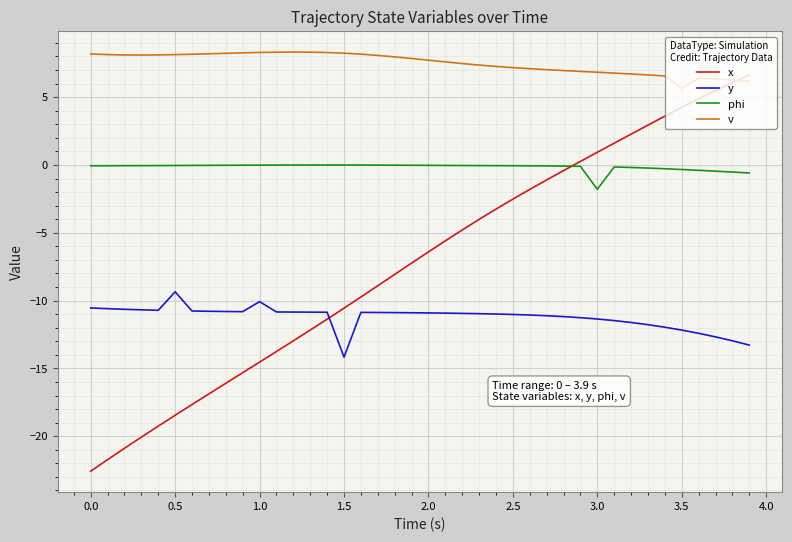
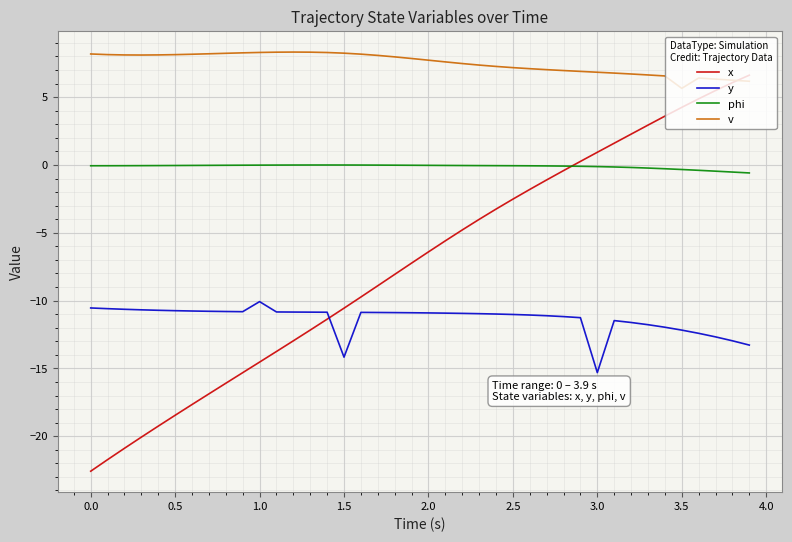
  {
    "x": {
      "0.0": -22.6,
      "0.5": -18.5,
      "1.0": -14.5,
      "1.5": -10.6,
      "2.0": -6.4,
      "2.5": -2.5,
      "3.0": 0.9
    },
    "y": {
      "0.0": -10.5,
-     "0.5": -9.4,
+     "0.5": -10.7,
      "1.0": -10.1,
      "1.5": -14.2,
      "2.0": -10.9,
      "2.5": -11.0,
-     "3.0": -11.4,
+     "3.0": -15.3,
      "3.5": -12.2
    },
    "phi": {
      "0.0": -0.1,
      "0.5": 0.0,
      "1.0": 0.0,
      "1.5": 0.0,
      "2.0": 0.0,
      "2.5": -0.1,
-     "3.0": -1.8,
+     "3.0": -0.1,
      "3.5": -0.3
    },
    "v": {
      "0.0": 8.2,
      "0.5": 8.1,
      "1.0": 8.3,
      "1.5": 8.2,
      "2.0": 7.7,
      "2.5": 7.2,
      "3.0": 6.8
    }
  }
